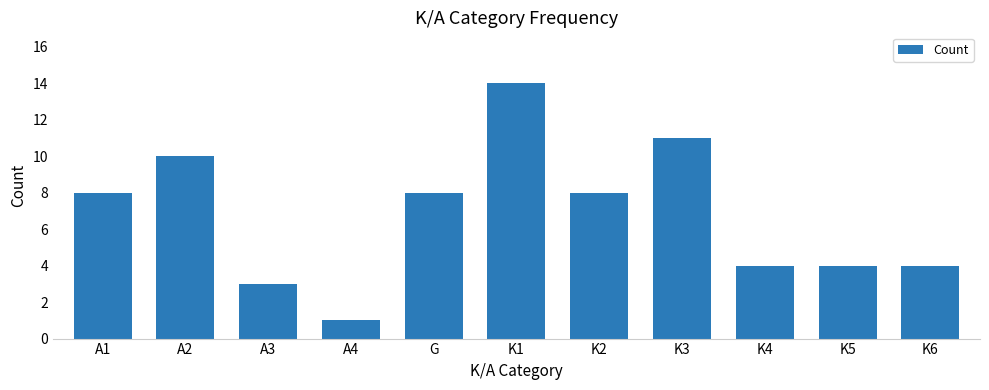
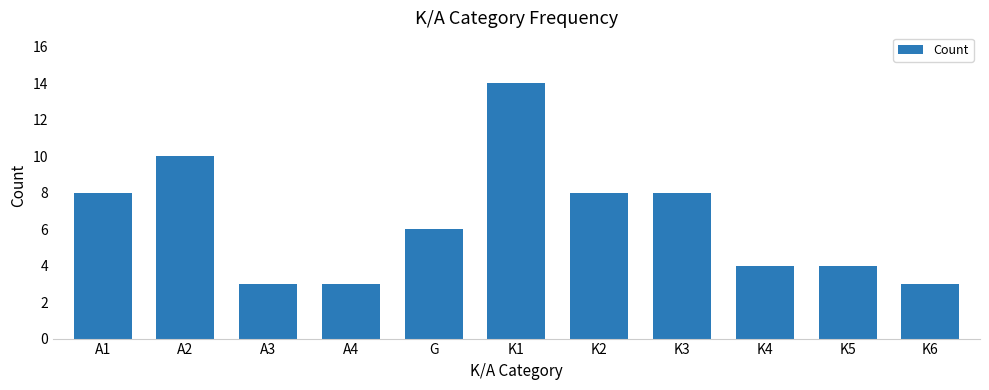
  {
    "A1": 8,
    "A2": 10,
    "A3": 3,
-   "A4": 1,
-   "G": 8,
+   "A4": 3,
+   "G": 6,
    "K1": 14,
    "K2": 8,
-   "K3": 11,
+   "K3": 8,
    "K4": 4,
    "K5": 4,
-   "K6": 4
+   "K6": 3
  }
